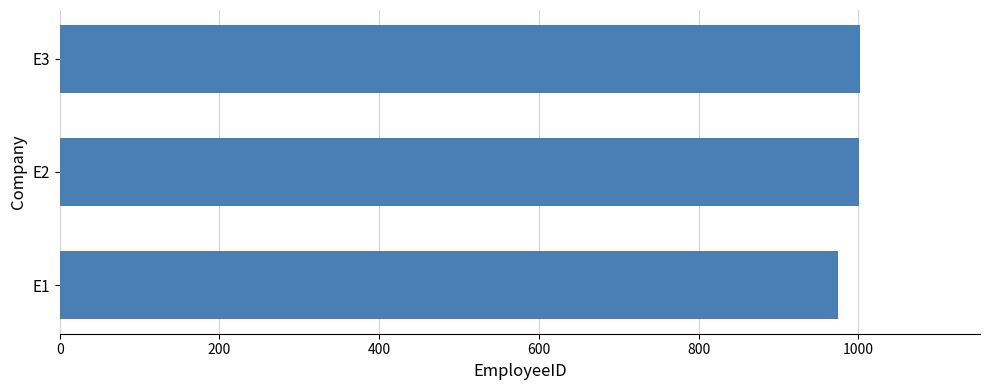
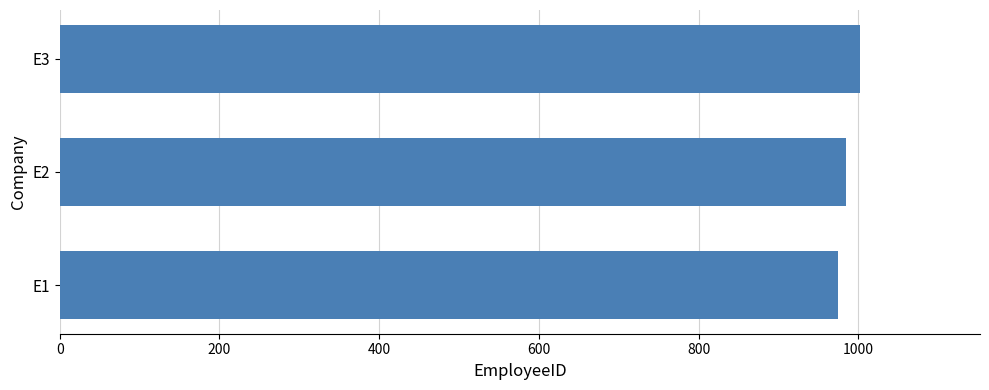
  {
    "E3": 1000,
-   "E2": 1000,
+   "E2": 980,
    "E1": 970
  }
